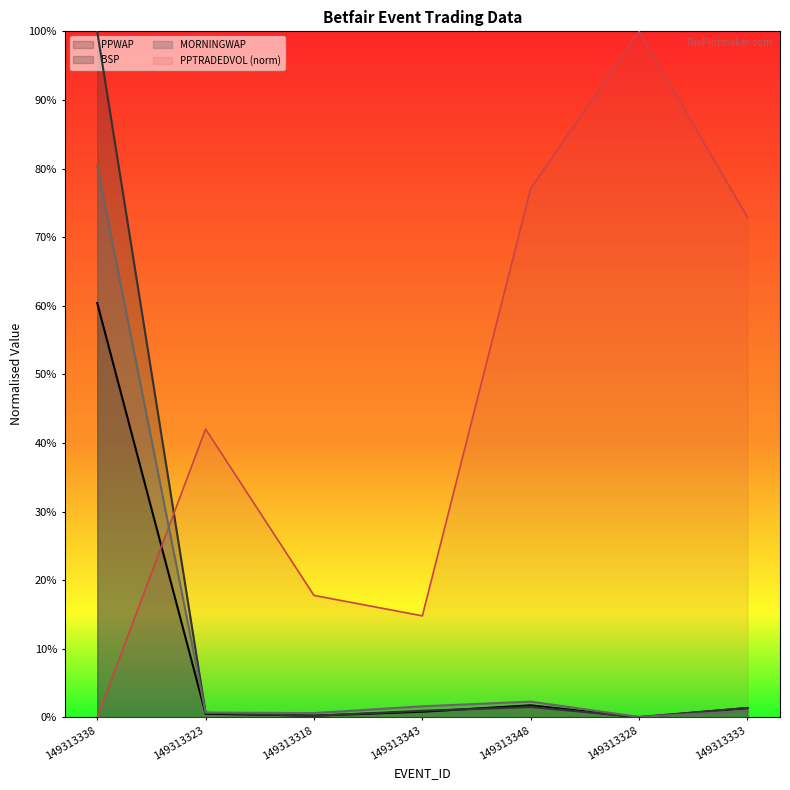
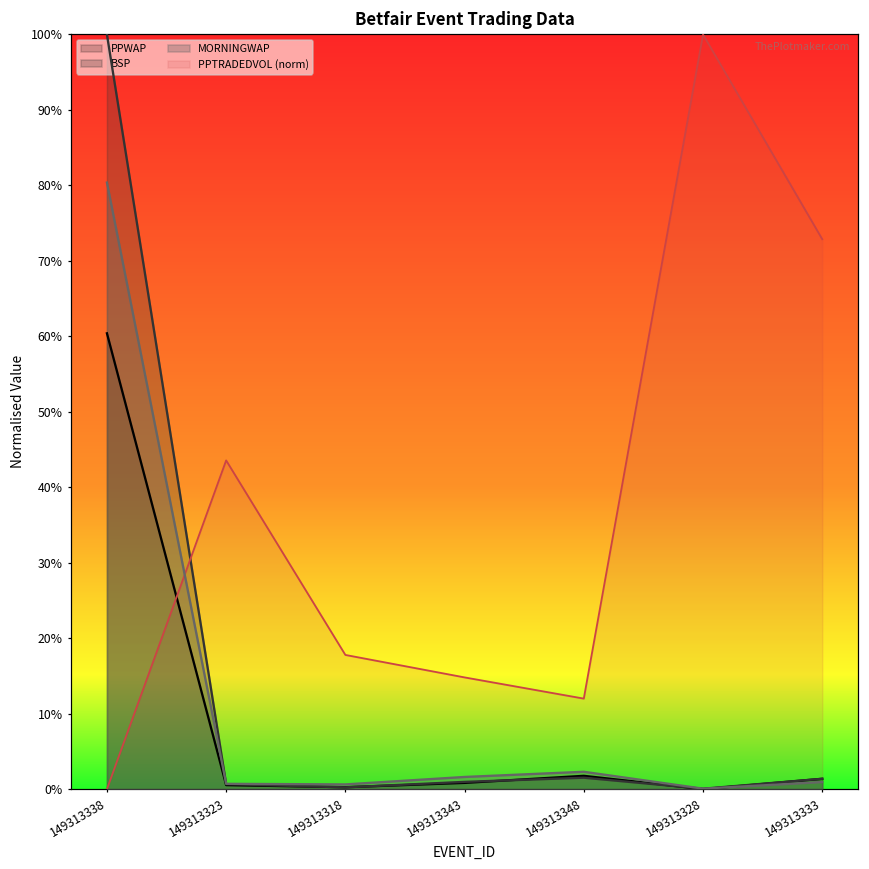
  {
    "PPTRADEDVOL (norm)": {
      "149313338": "0%",
-     "149313323": "42%",
+     "149313323": "44%",
      "149313318": "18%",
      "149313343": "15%",
-     "149313348": "77%",
+     "149313348": "12%",
      "149313328": "100%",
      "149313333": "73%"
    }
  }
